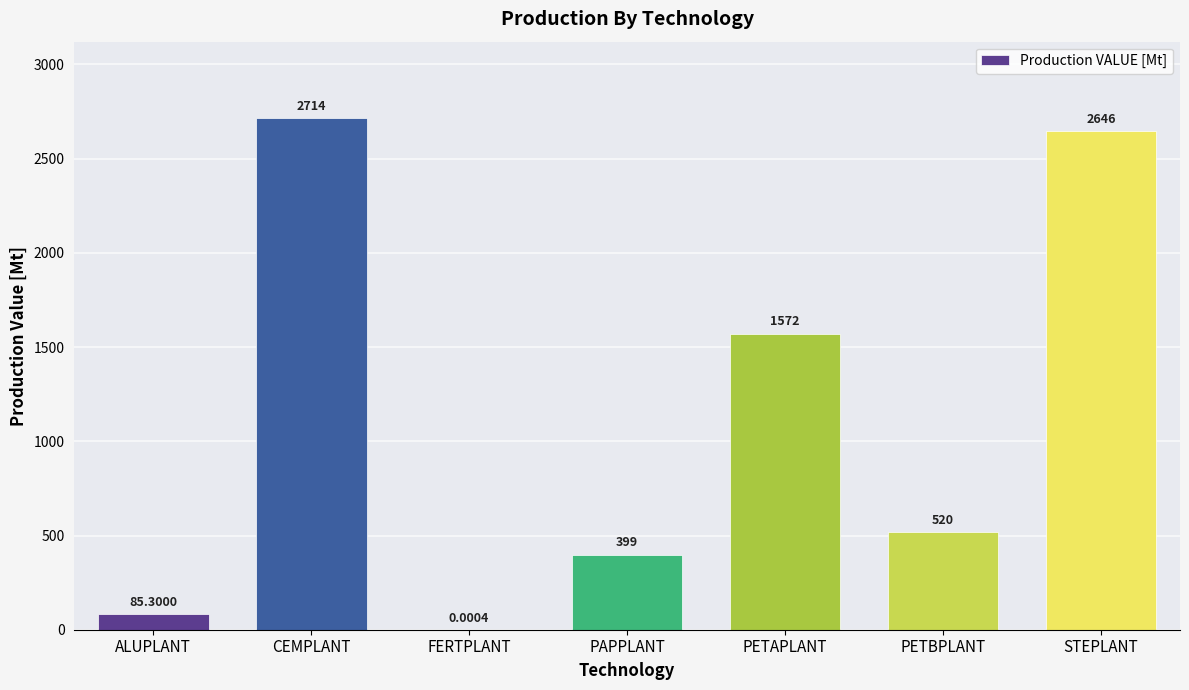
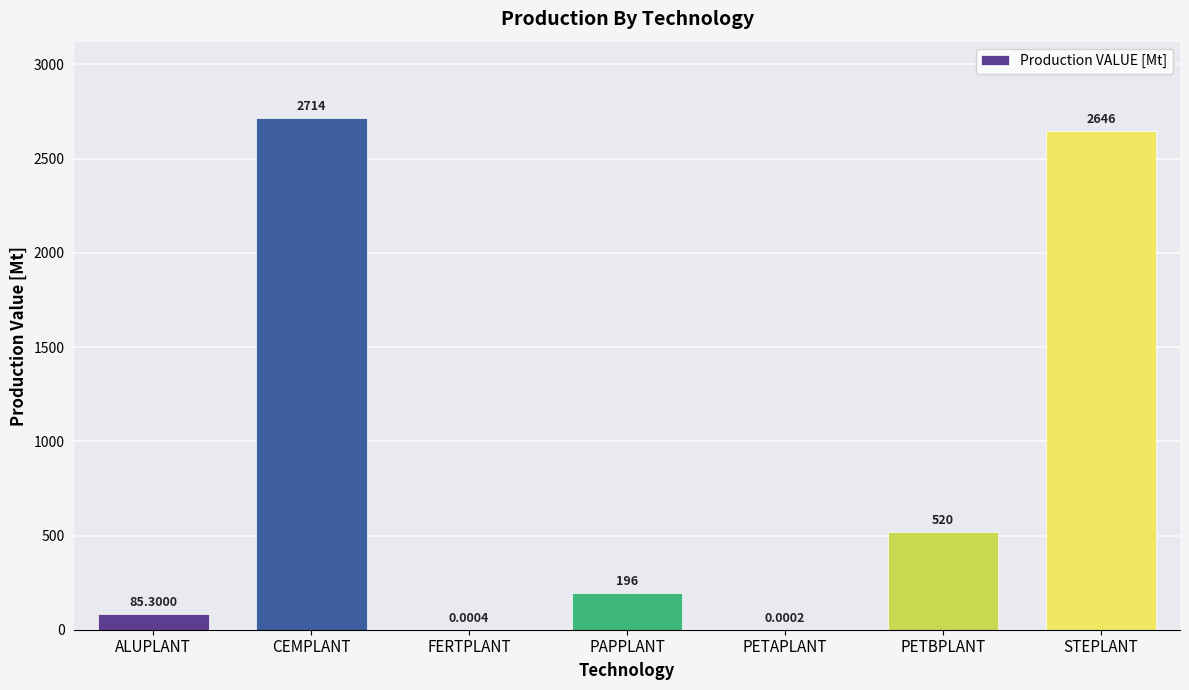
  {
    "ALUPLANT": 85.3000,
    "CEMPLANT": 2714,
    "FERTPLANT": 0.0004,
-   "PAPPLANT": 399,
-   "PETAPLANT": 1572,
+   "PAPPLANT": 196,
+   "PETAPLANT": 0.0002,
    "PETBPLANT": 520,
    "STEPLANT": 2646
  }
